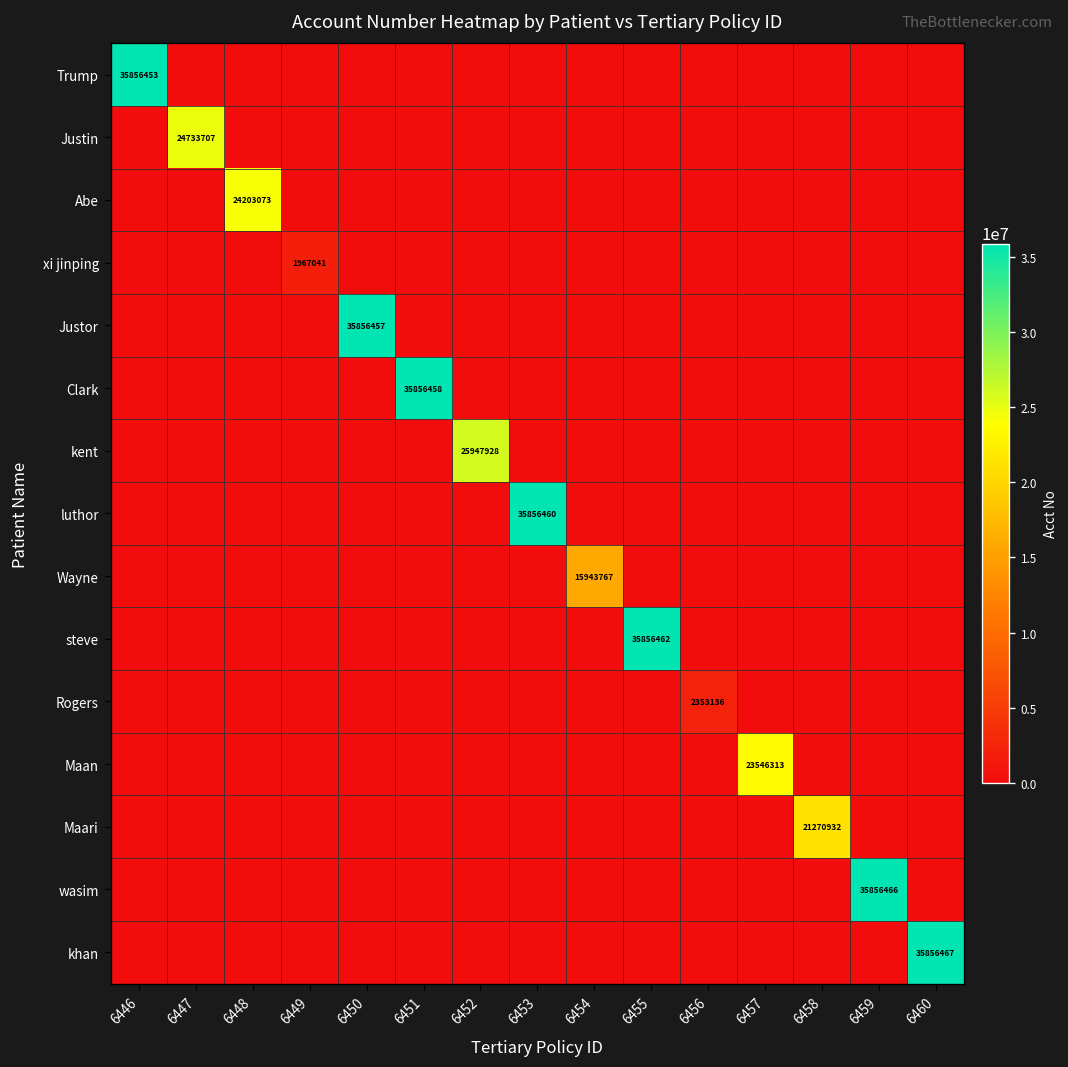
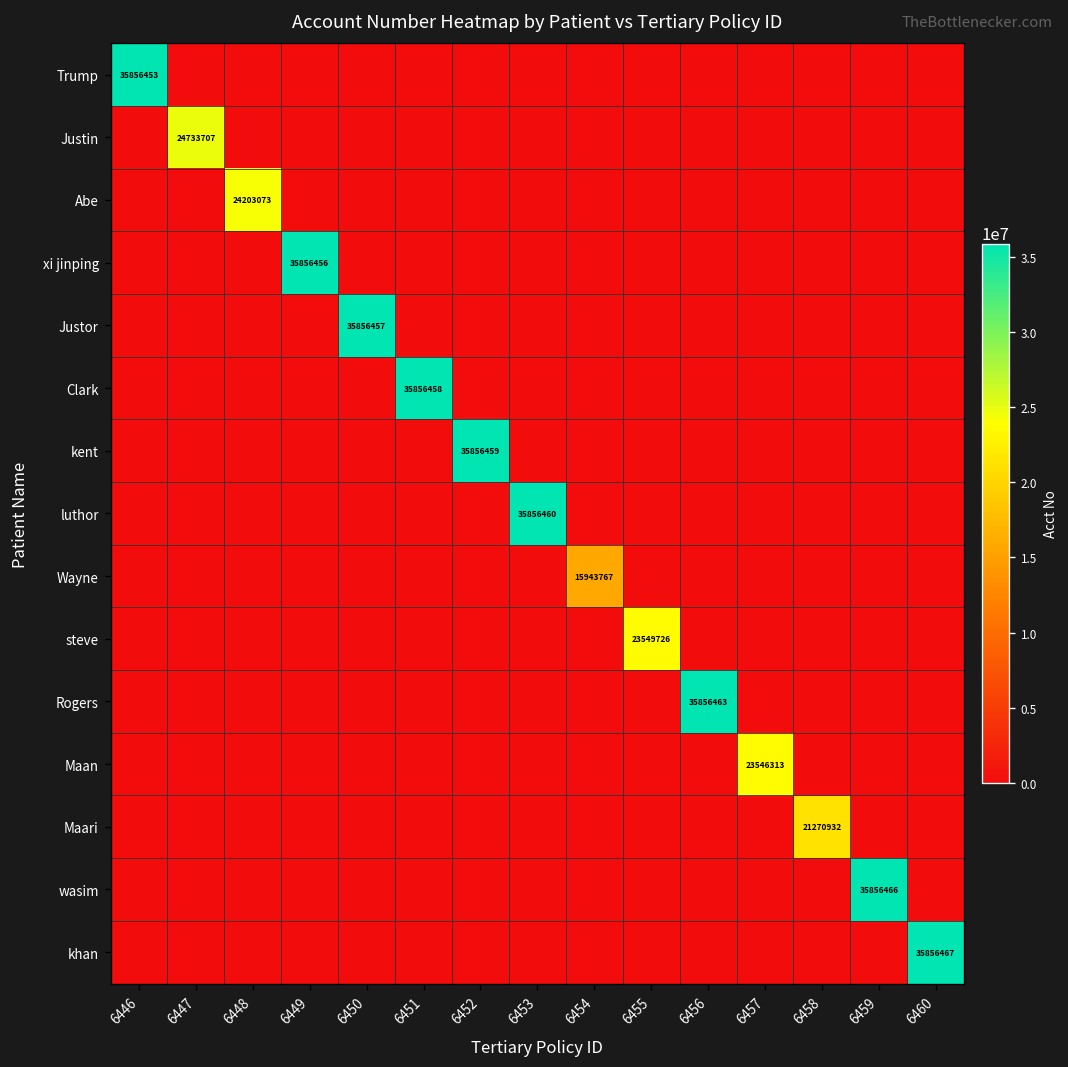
  {
    "Trump": {
      "6446": 35856453
    },
    "Justin": {
      "6447": 24733707
    },
    "Abe": {
      "6448": 24203073
    },
    "xi jinping": {
-     "6449": 1967041
+     "6449": 35856456
    },
    "Justor": {
      "6450": 35856457
    },
    "Clark": {
      "6451": 35856458
    },
    "kent": {
-     "6452": 25947928
+     "6452": 35856459
    },
    "luthor": {
      "6453": 35856460
    },
    "Wayne": {
      "6454": 15943767
    },
    "steve": {
-     "6455": 35856462
+     "6455": 23549726
    },
    "Rogers": {
-     "6456": 2353136
+     "6456": 35856463
    },
    "Maan": {
      "6457": 23546313
    },
    "Maari": {
      "6458": 21270932
    },
    "wasim": {
      "6459": 35856466
    },
    "khan": {
      "6460": 35856467
    }
  }
